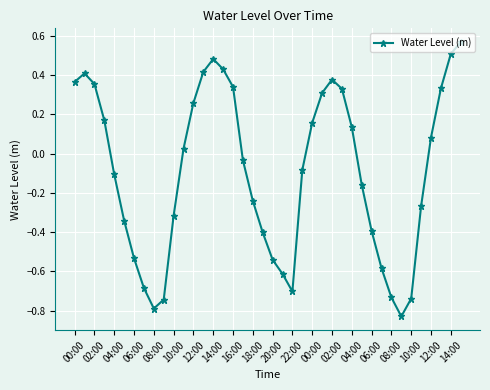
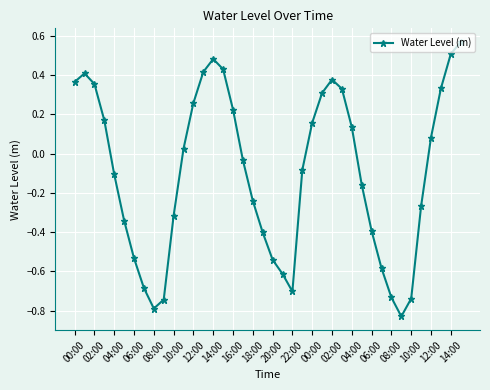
  {
-   "16:00": 0.34,
+   "16:00": 0.22,
    "18:00": -0.24,
    "20:00": -0.54,
    "22:00": -0.70
  }
